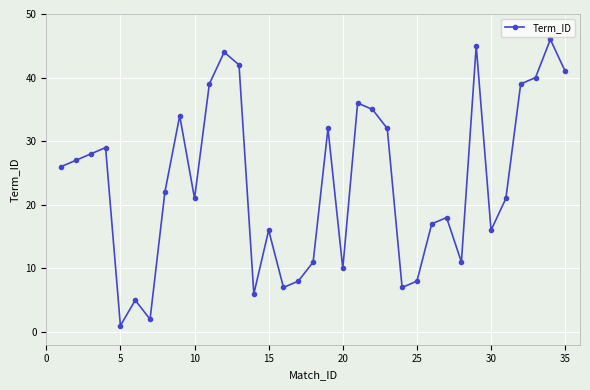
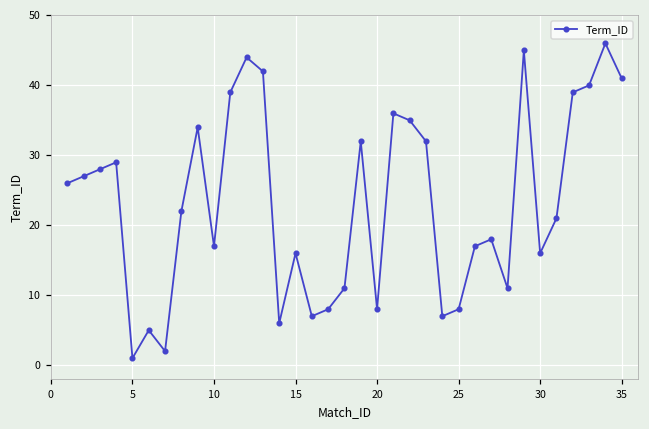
  {
    "5": 1,
-   "10": 21,
+   "10": 17,
    "15": 16,
-   "20": 10,
+   "20": 8,
    "25": 8,
    "30": 16,
    "35": 41
  }
